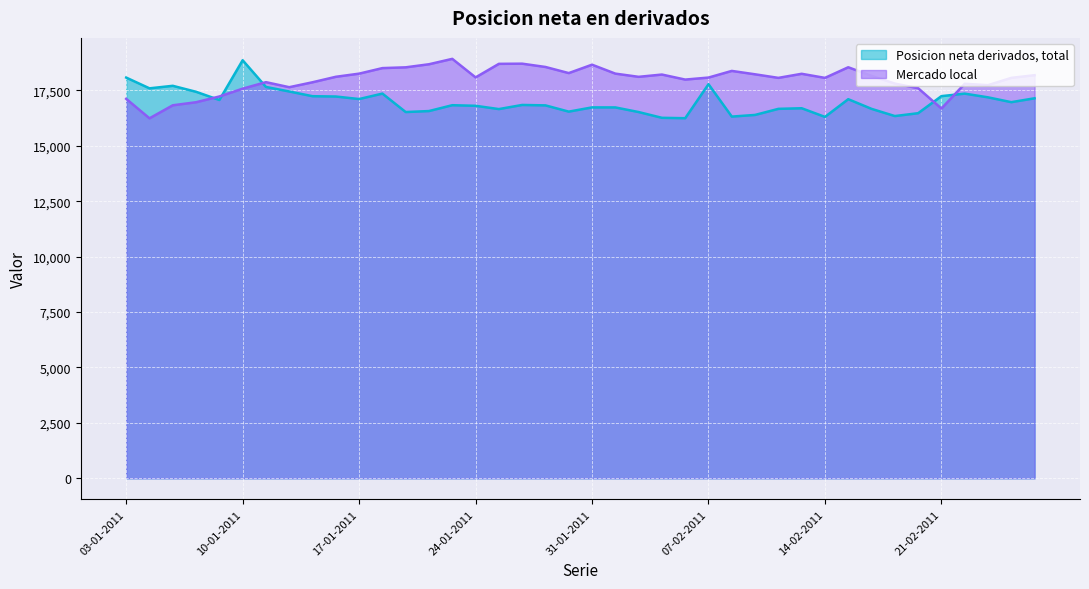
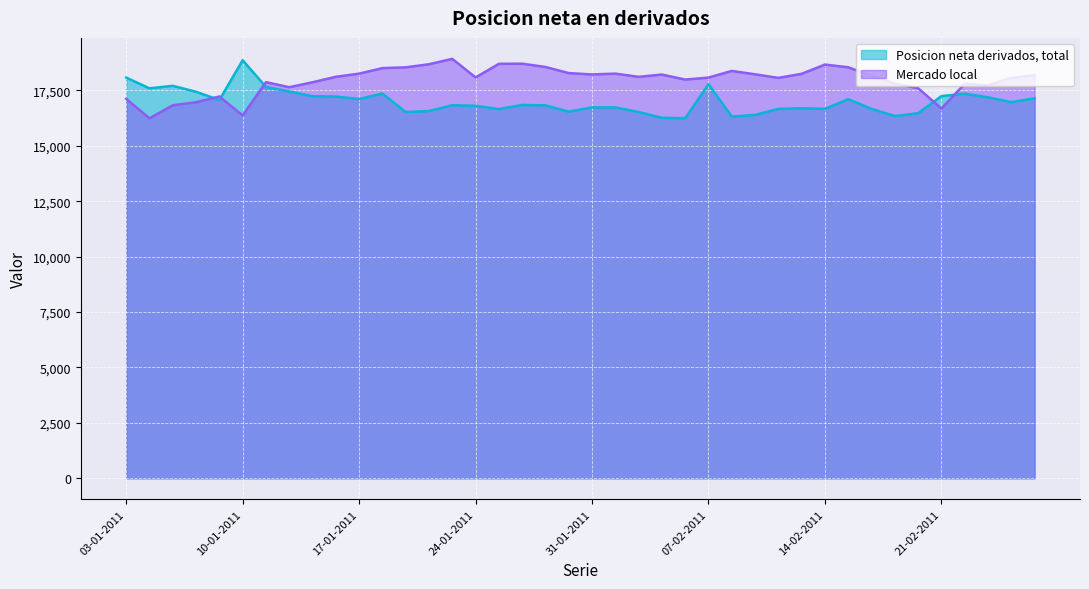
  {
    "Posicion neta derivados, total": {
      "03-01-2011": "18,100",
      "10-01-2011": "18,900",
      "17-01-2011": "17,100",
      "24-01-2011": "16,800",
      "31-01-2011": "16,700",
      "07-02-2011": "17,800",
-     "14-02-2011": "16,300",
+     "14-02-2011": "16,700",
      "21-02-2011": "17,200"
    },
    "Mercado local": {
      "03-01-2011": "17,100",
-     "10-01-2011": "17,600",
+     "10-01-2011": "16,400",
      "17-01-2011": "18,300",
      "24-01-2011": "18,100",
-     "31-01-2011": "18,700",
+     "31-01-2011": "18,200",
      "07-02-2011": "18,100",
-     "14-02-2011": "18,100",
+     "14-02-2011": "18,700",
      "21-02-2011": "16,700"
    }
  }
